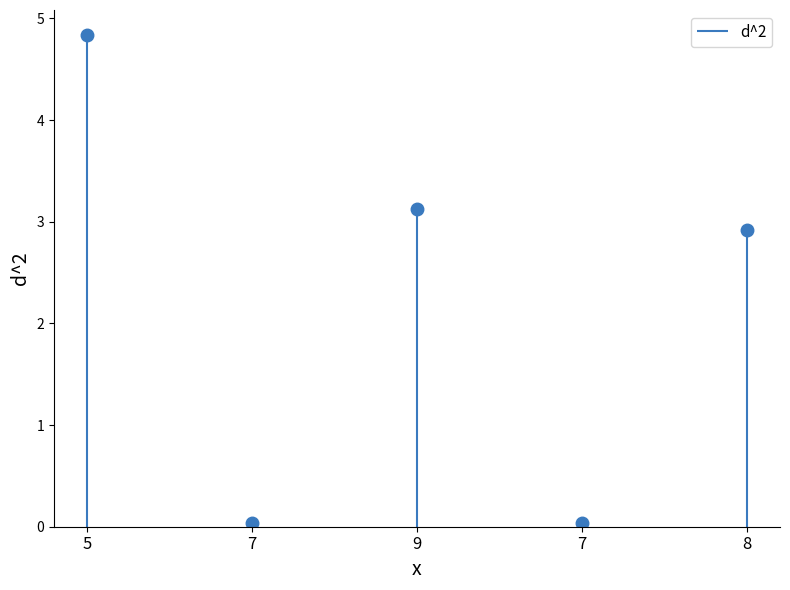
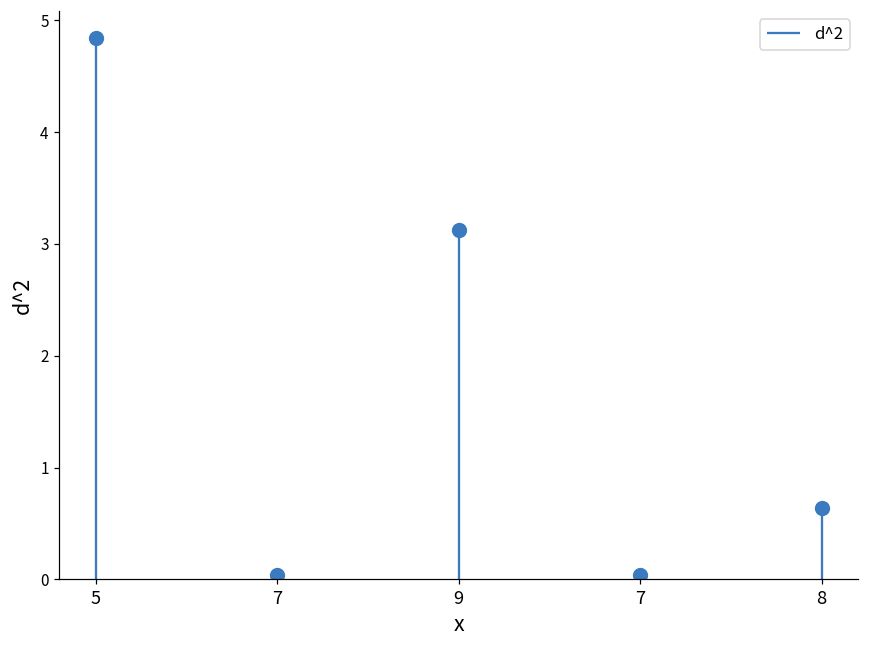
  {
    "5": 4.84,
    "9": 3.12,
-   "8": 2.92
+   "8": 0.64
  }
